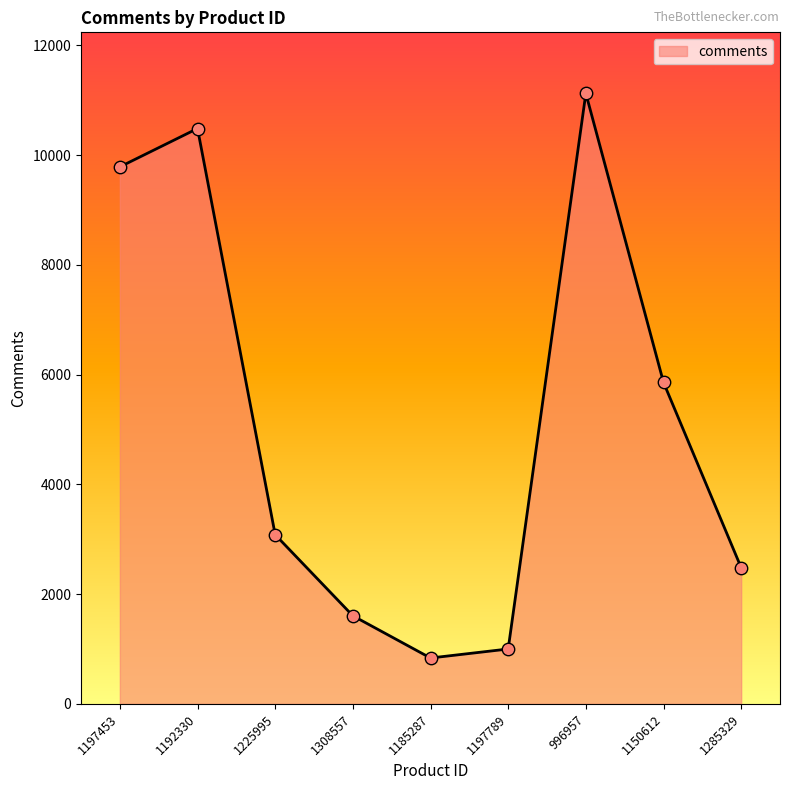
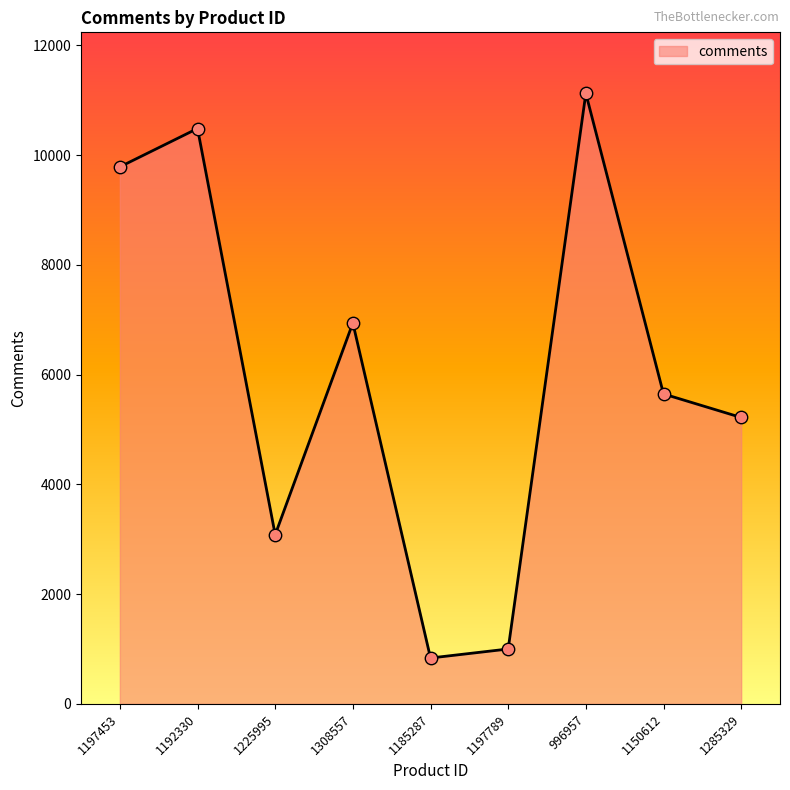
  {
    "1197453": 9800,
    "1192330": 10500,
    "1225995": 3100,
-   "1308557": 1600,
+   "1308557": 6900,
    "1185287": 800,
    "1197789": 1000,
    "996957": 11100,
-   "1150612": 5900,
-   "1285329": 2500
+   "1150612": 5600,
+   "1285329": 5200
  }
